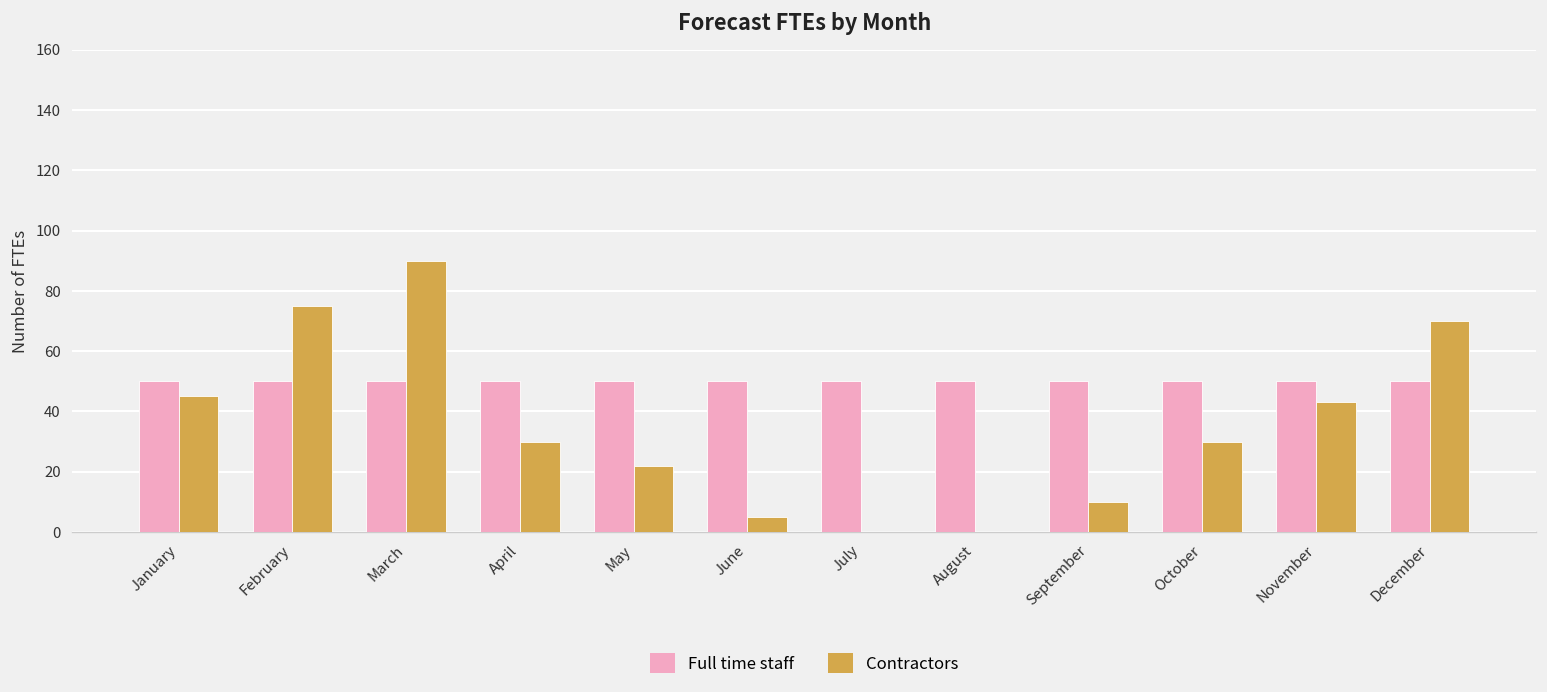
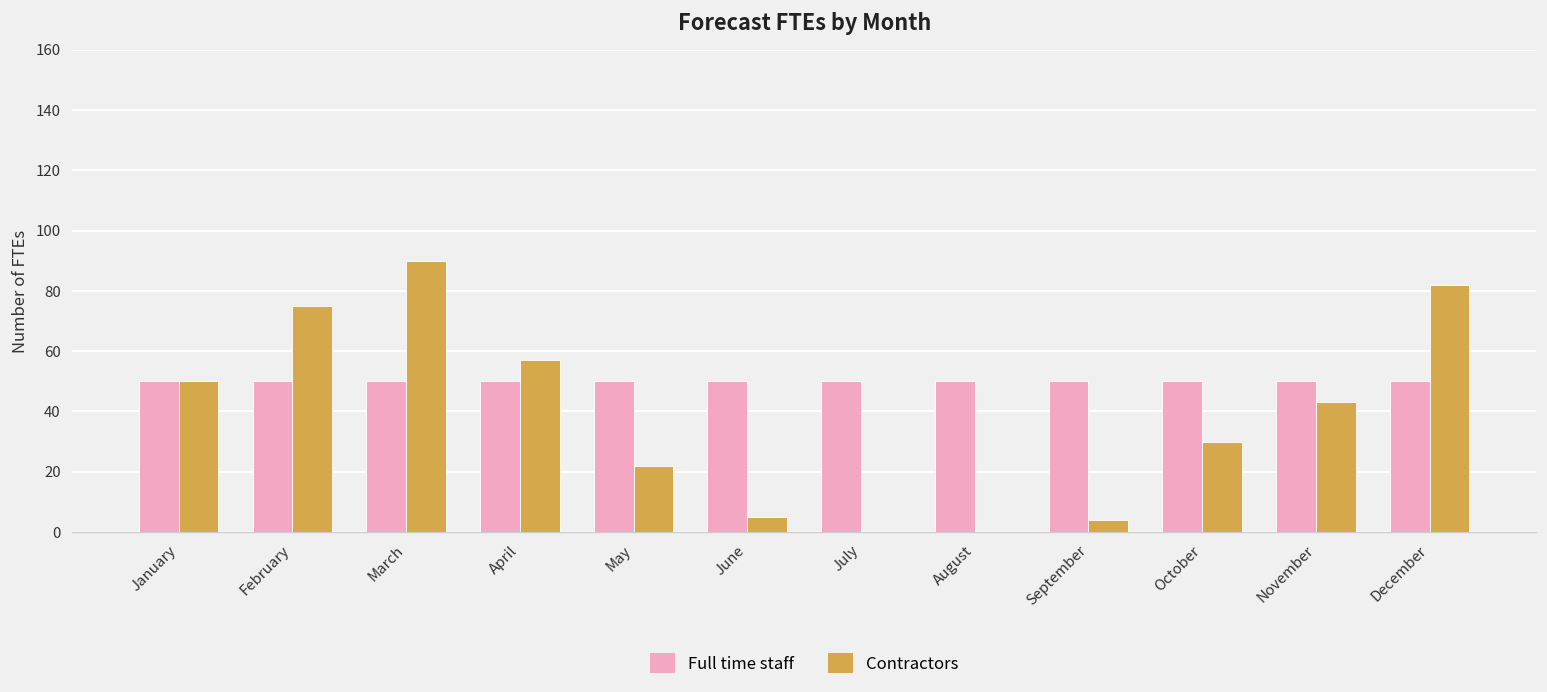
  {
    "Full time staff": {
      "January": 50,
      "February": 50,
      "March": 50,
      "April": 50,
      "May": 50,
      "June": 50,
      "July": 50,
      "August": 50,
      "September": 50,
      "October": 50,
      "November": 50,
      "December": 50
    },
    "Contractors": {
-     "January": 45,
+     "January": 50,
      "February": 75,
      "March": 90,
-     "April": 30,
+     "April": 57,
      "May": 22,
      "June": 5,
      "July": 0,
      "August": 0,
-     "September": 10,
+     "September": 4,
      "October": 30,
      "November": 43,
-     "December": 70
+     "December": 82
    }
  }
